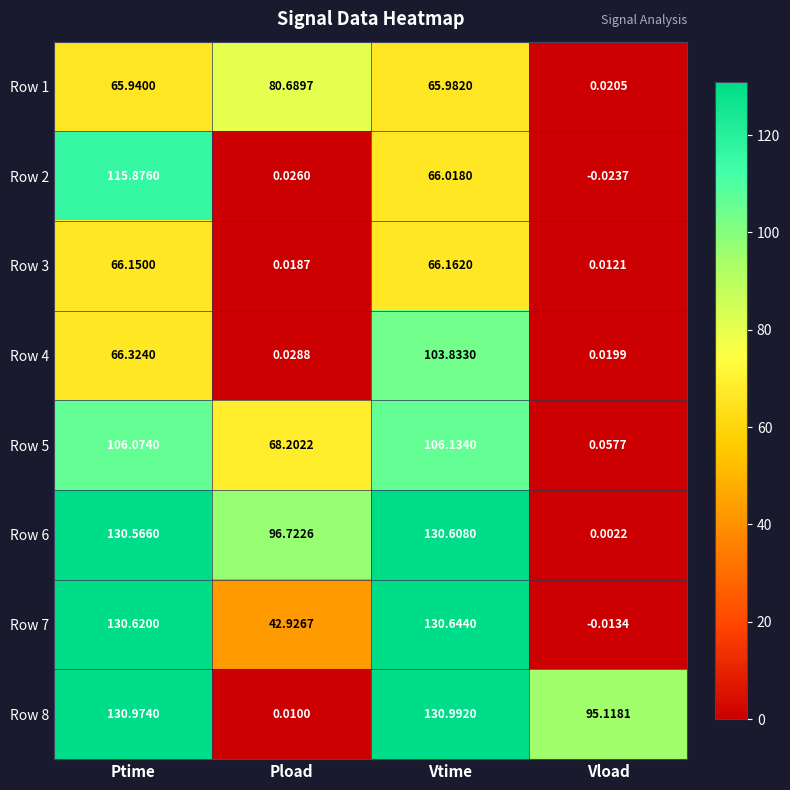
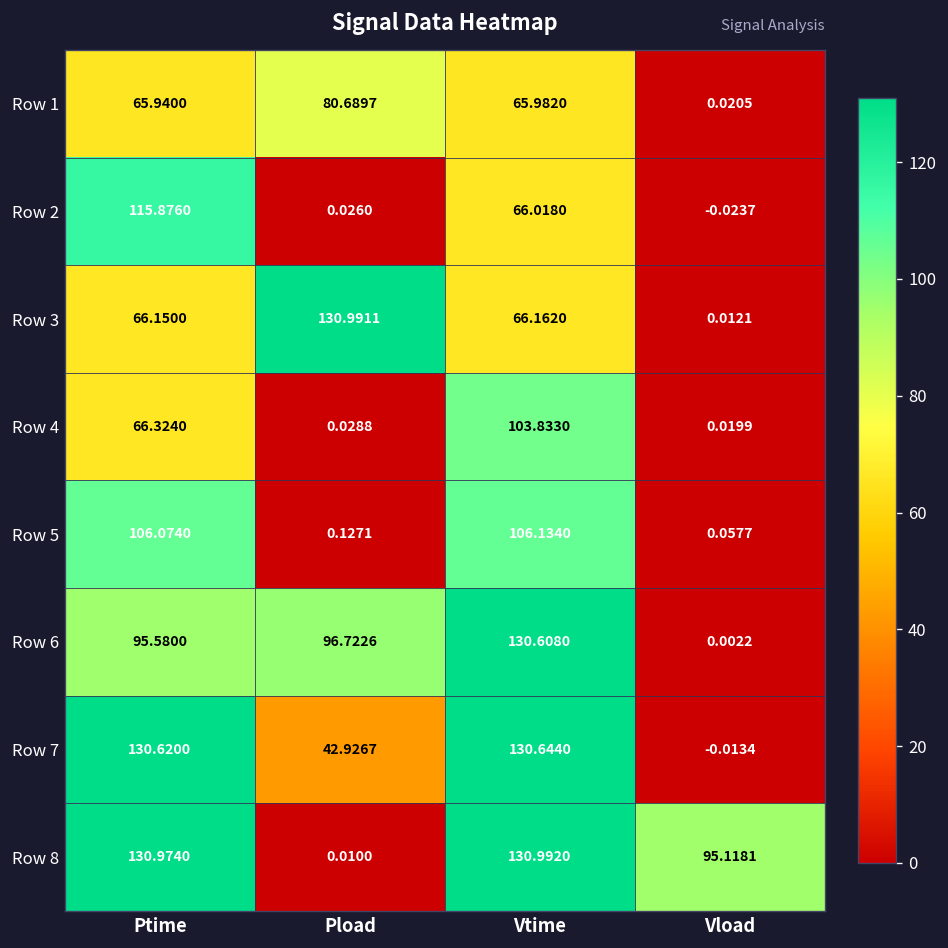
  {
    "Row 1": {
      "Ptime": 65.9400,
      "Pload": 80.6897,
      "Vtime": 65.9820,
      "Vload": 0.0205
    },
    "Row 2": {
      "Ptime": 115.8760,
      "Pload": 0.0260,
      "Vtime": 66.0180,
      "Vload": -0.0237
    },
    "Row 3": {
      "Ptime": 66.1500,
-     "Pload": 0.0187,
+     "Pload": 130.9911,
      "Vtime": 66.1620,
      "Vload": 0.0121
    },
    "Row 4": {
      "Ptime": 66.3240,
      "Pload": 0.0288,
      "Vtime": 103.8330,
      "Vload": 0.0199
    },
    "Row 5": {
      "Ptime": 106.0740,
-     "Pload": 68.2022,
+     "Pload": 0.1271,
      "Vtime": 106.1340,
      "Vload": 0.0577
    },
    "Row 6": {
-     "Ptime": 130.5660,
+     "Ptime": 95.5800,
      "Pload": 96.7226,
      "Vtime": 130.6080,
      "Vload": 0.0022
    },
    "Row 7": {
      "Ptime": 130.6200,
      "Pload": 42.9267,
      "Vtime": 130.6440,
      "Vload": -0.0134
    },
    "Row 8": {
      "Ptime": 130.9740,
      "Pload": 0.0100,
      "Vtime": 130.9920,
      "Vload": 95.1181
    }
  }
